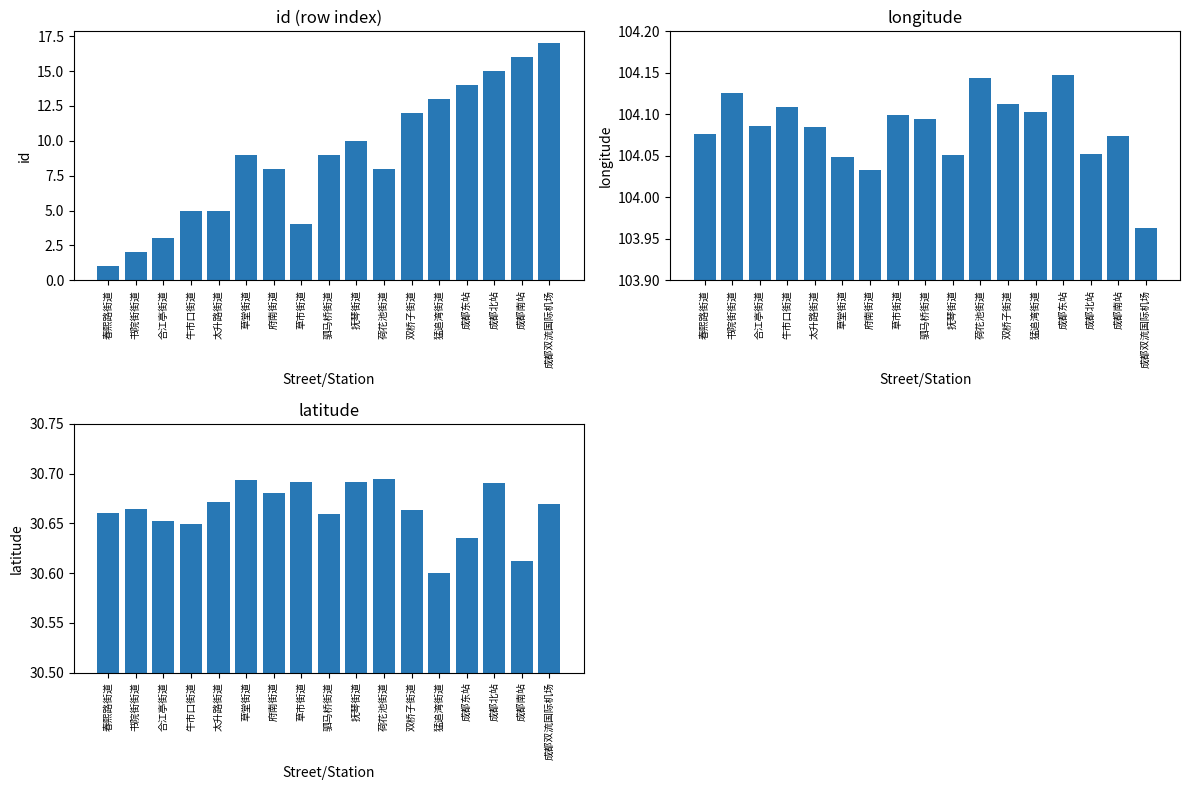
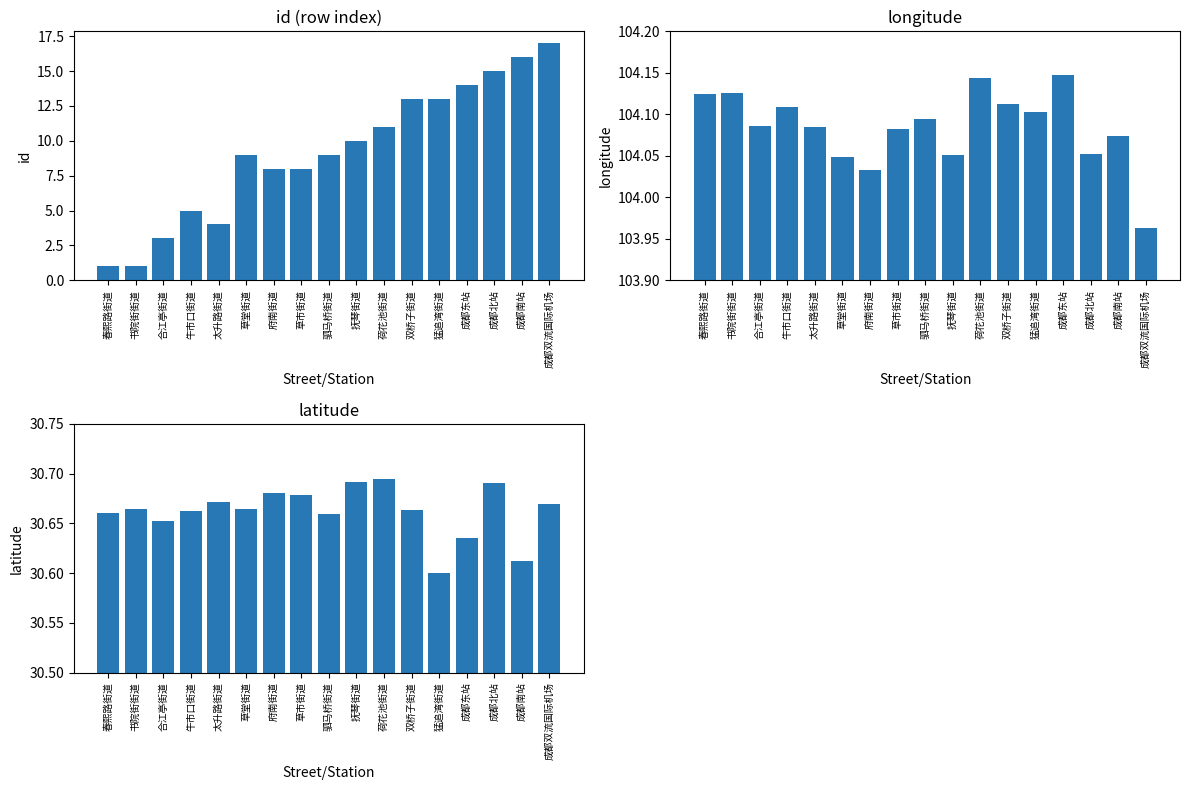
  {
    "id (row index)": {
      "春熙路街道": 1,
-     "书院街街道": 2,
+     "书院街街道": 1,
      "合江亭街道": 3,
      "牛市口街道": 5,
-     "太升路街道": 5,
+     "太升路街道": 4,
      "草堂街道": 9,
      "府南街道": 8,
-     "草市街道": 4,
+     "草市街道": 8,
      "驷马桥街道": 9,
      "抚琴街道": 10,
-     "荷花池街道": 8,
-     "双桥子街道": 12,
+     "荷花池街道": 11,
+     "双桥子街道": 13,
      "猛追湾街道": 13,
      "成都东站": 14,
      "成都北站": 15,
      "成都南站": 16,
      "成都双流国际机场": 17
    },
    "longitude": {
-     "春熙路街道": 104.08,
+     "春熙路街道": 104.13,
      "书院街街道": 104.13,
      "合江亭街道": 104.09,
      "牛市口街道": 104.11,
      "太升路街道": 104.08,
      "草堂街道": 104.05,
      "府南街道": 104.03,
-     "草市街道": 104.10,
+     "草市街道": 104.08,
      "驷马桥街道": 104.09,
      "抚琴街道": 104.05,
      "荷花池街道": 104.14,
      "双桥子街道": 104.11,
      "猛追湾街道": 104.10,
      "成都东站": 104.15,
      "成都北站": 104.05,
      "成都南站": 104.07,
      "成都双流国际机场": 103.96
    },
    "latitude": {
      "春熙路街道": 30.66,
      "书院街街道": 30.66,
      "合江亭街道": 30.65,
-     "牛市口街道": 30.65,
+     "牛市口街道": 30.66,
      "太升路街道": 30.67,
-     "草堂街道": 30.69,
+     "草堂街道": 30.66,
      "府南街道": 30.68,
-     "草市街道": 30.69,
+     "草市街道": 30.68,
      "驷马桥街道": 30.66,
      "抚琴街道": 30.69,
      "荷花池街道": 30.69,
      "双桥子街道": 30.66,
      "猛追湾街道": 30.60,
      "成都东站": 30.64,
      "成都北站": 30.69,
      "成都南站": 30.61,
      "成都双流国际机场": 30.67
    }
  }
